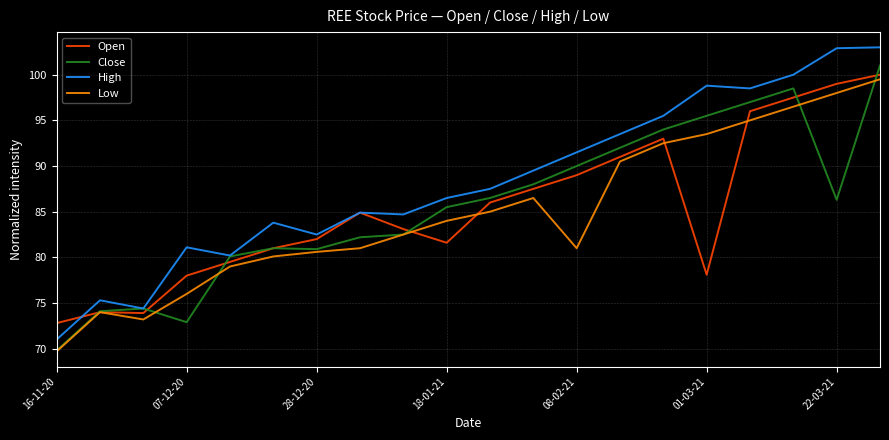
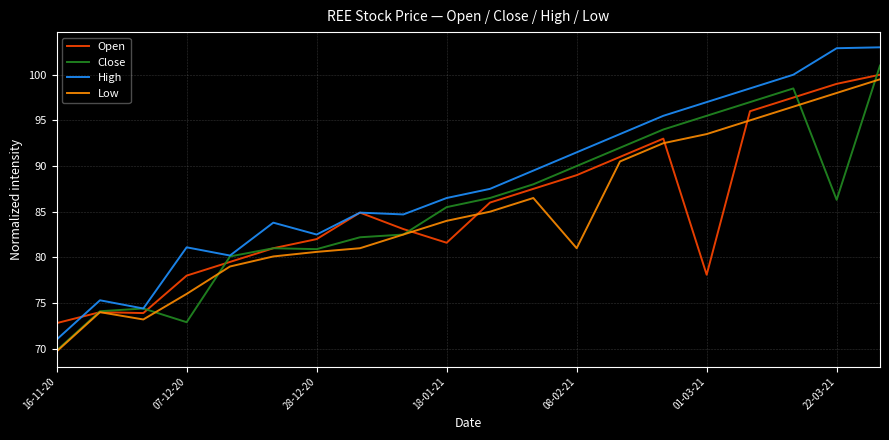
  {
    "Open": {
      "16-11-20": 73,
      "07-12-20": 78,
      "28-12-20": 82,
      "18-01-21": 82,
      "08-02-21": 89,
      "01-03-21": 78,
      "22-03-21": 99
    },
    "Close": {
      "07-12-20": 73,
      "28-12-20": 81,
      "18-01-21": 86,
      "08-02-21": 90,
      "01-03-21": 96,
      "22-03-21": 86
    },
    "High": {
      "16-11-20": 71,
      "07-12-20": 81,
      "28-12-20": 83,
      "18-01-21": 87,
      "08-02-21": 92,
-     "01-03-21": 99,
+     "01-03-21": 97,
      "22-03-21": 103
    },
    "Low": {
      "07-12-20": 76,
      "28-12-20": 81,
      "18-01-21": 84,
      "08-02-21": 81,
      "01-03-21": 94,
      "22-03-21": 98
    }
  }
